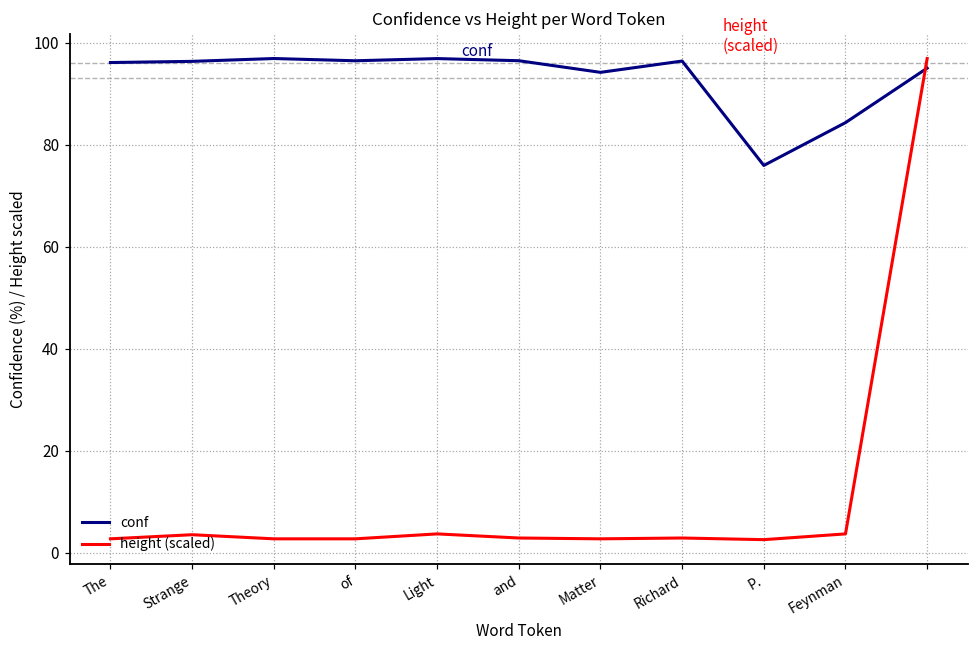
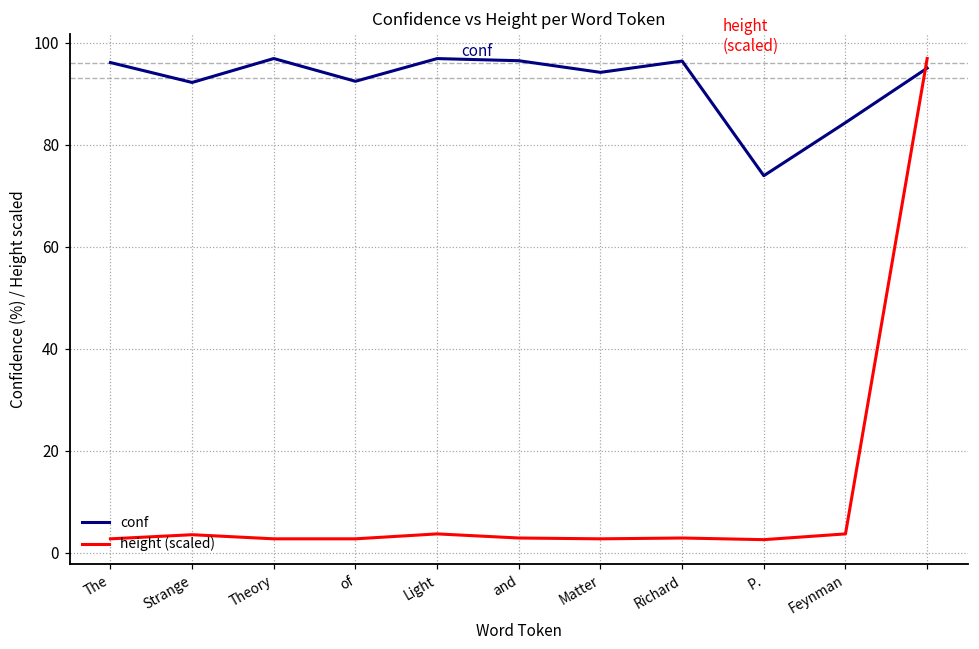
  {
    "conf": {
      "The": 96,
-     "Strange": 96,
+     "Strange": 92,
      "Theory": 97,
-     "of": 96,
+     "of": 92,
      "Light": 97,
      "and": 96,
      "Matter": 94,
      "Richard": 96,
-     "P.": 76,
+     "P.": 74,
      "Feynman": 84
    },
    "height (scaled)": {
      "The": 3,
      "Strange": 4,
      "Theory": 3,
      "of": 3,
      "Light": 4,
      "and": 3,
      "Matter": 3,
      "Richard": 3,
      "P.": 3,
      "Feynman": 4
    }
  }
